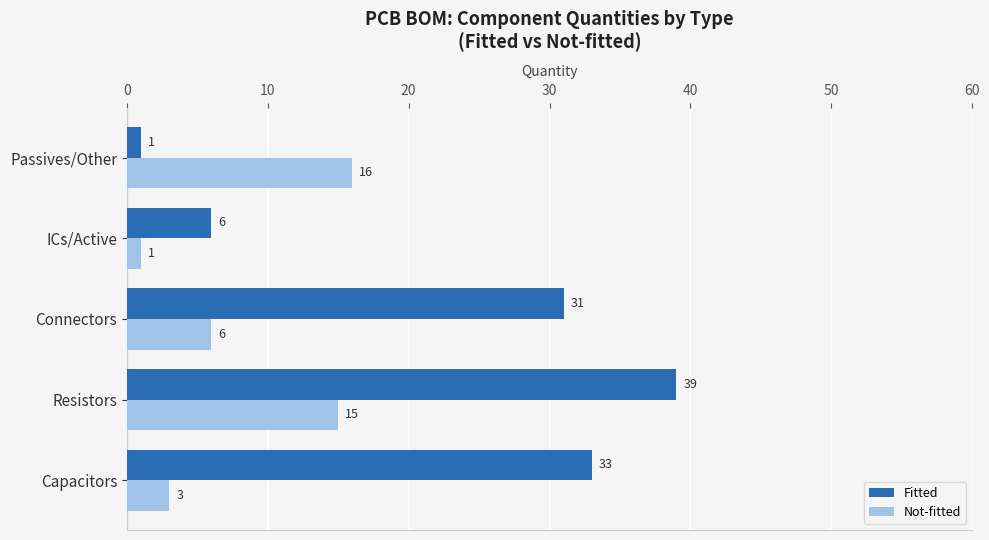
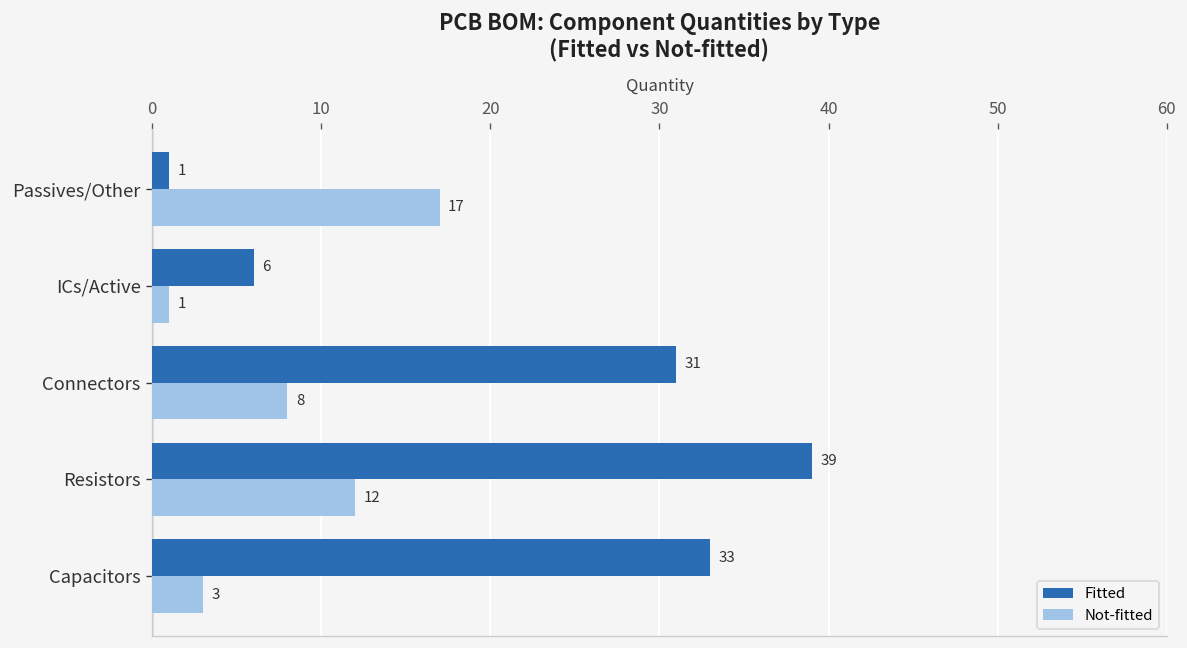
  {
    "Fitted": {
      "Passives/Other": 1,
      "ICs/Active": 6,
      "Connectors": 31,
      "Resistors": 39,
      "Capacitors": 33
    },
    "Not-fitted": {
-     "Passives/Other": 16,
+     "Passives/Other": 17,
      "ICs/Active": 1,
-     "Connectors": 6,
-     "Resistors": 15,
+     "Connectors": 8,
+     "Resistors": 12,
      "Capacitors": 3
    }
  }
